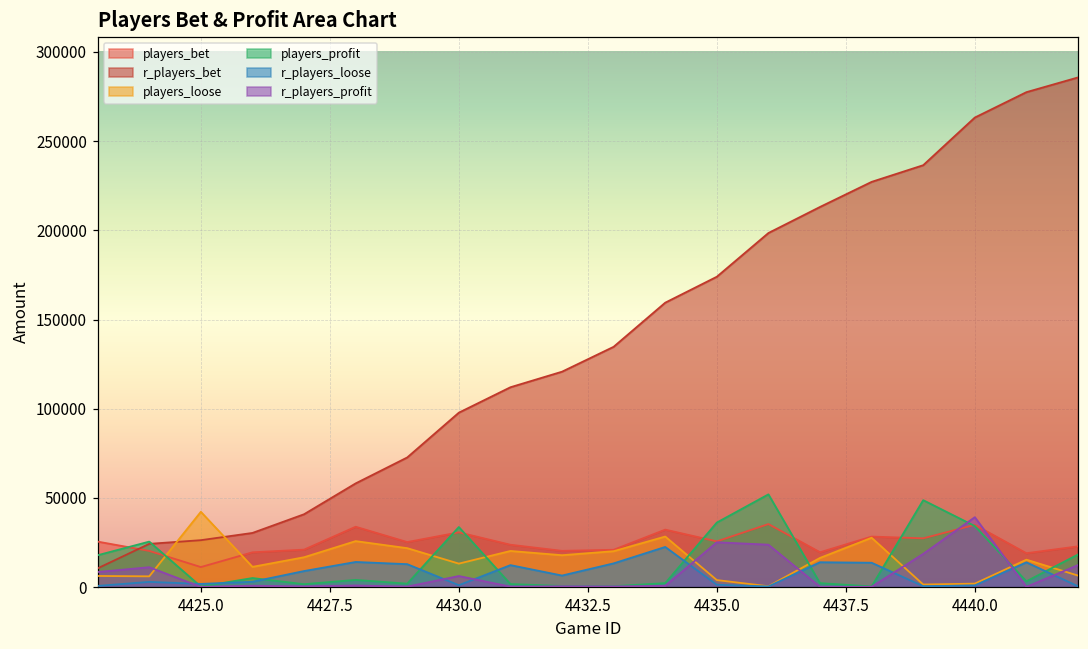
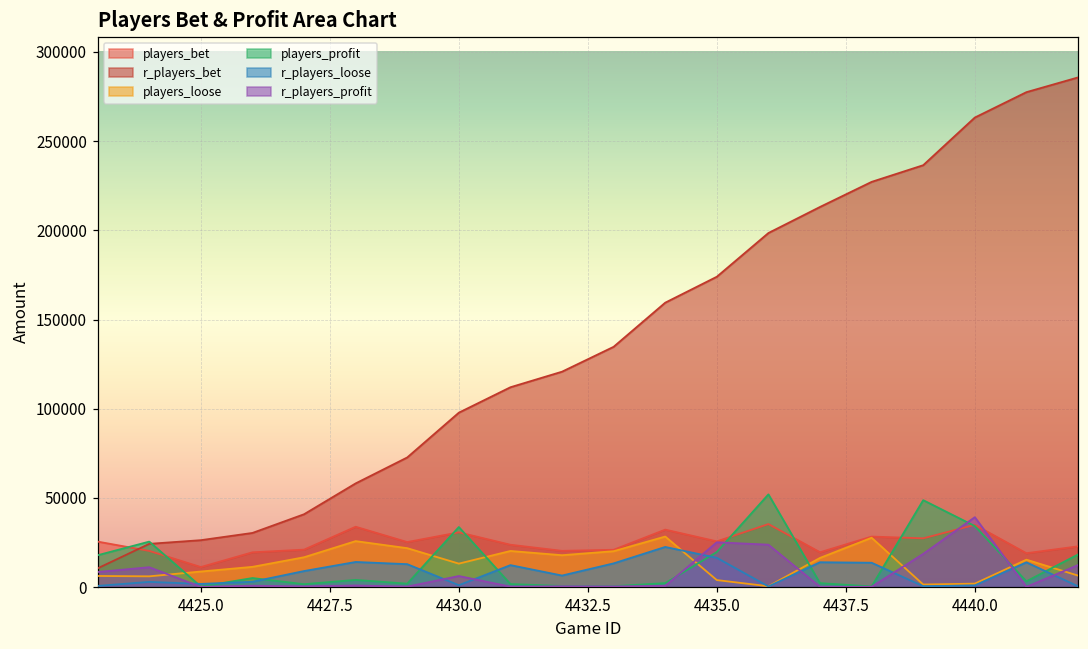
  {
    "players_loose": {
-     "4425.0": 42000,
+     "4425.0": 9000,
      "4430.0": 13000,
      "4435.0": 4000
    },
    "players_profit": {
      "4430.0": 34000,
-     "4435.0": 36000
+     "4435.0": 20000
    },
    "r_players_loose": {
      "4430.0": 1000,
-     "4435.0": 1000
+     "4435.0": 16000
    },
    "r_players_profit": {
      "4430.0": 6000,
      "4440.0": 39000
    }
  }
